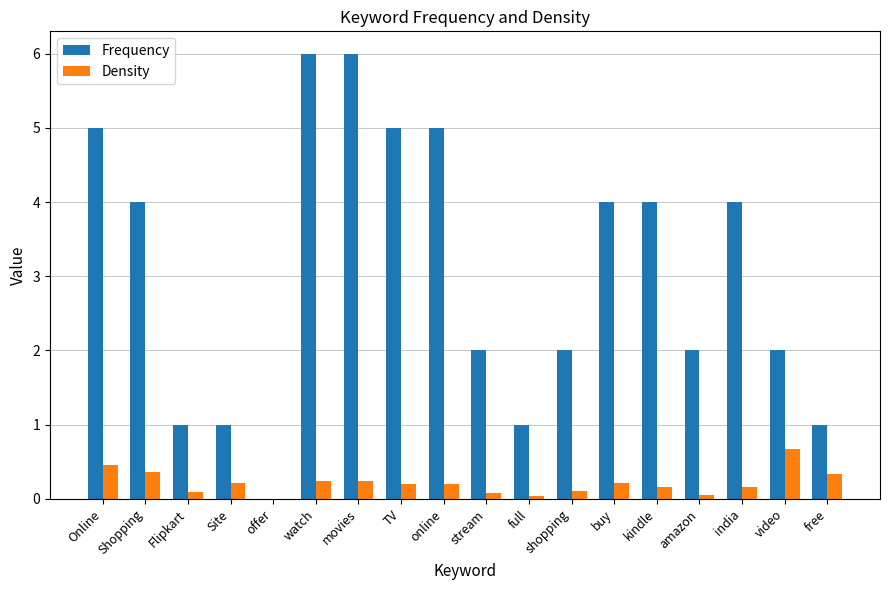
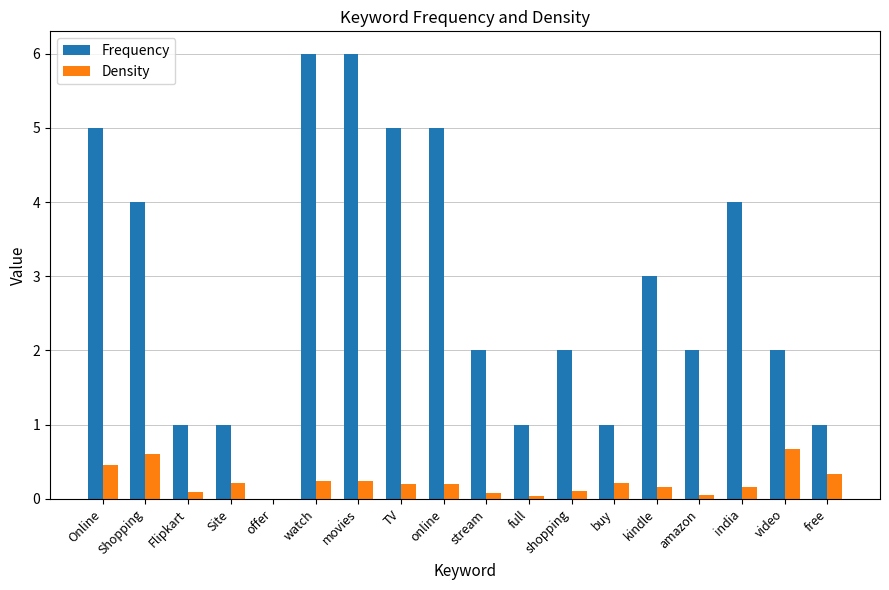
  {
    "Frequency": {
      "Online": 5,
      "Shopping": 4,
      "Flipkart": 1,
      "Site": 1,
      "offer": 0,
      "watch": 6,
      "movies": 6,
      "TV": 5,
      "online": 5,
      "stream": 2,
      "full": 1,
      "shopping": 2,
-     "buy": 4,
-     "kindle": 4,
+     "buy": 1,
+     "kindle": 3,
      "amazon": 2,
      "india": 4,
      "video": 2,
      "free": 1
    },
    "Density": {
      "Online": 0.5,
-     "Shopping": 0.4,
+     "Shopping": 0.6,
      "Flipkart": 0.1,
      "Site": 0.2,
      "offer": 0.0,
      "watch": 0.2,
      "movies": 0.2,
      "TV": 0.2,
      "online": 0.2,
      "stream": 0.1,
      "full": 0.0,
      "shopping": 0.1,
      "buy": 0.2,
      "kindle": 0.2,
      "amazon": 0.1,
      "india": 0.2,
      "video": 0.7,
      "free": 0.3
    }
  }
